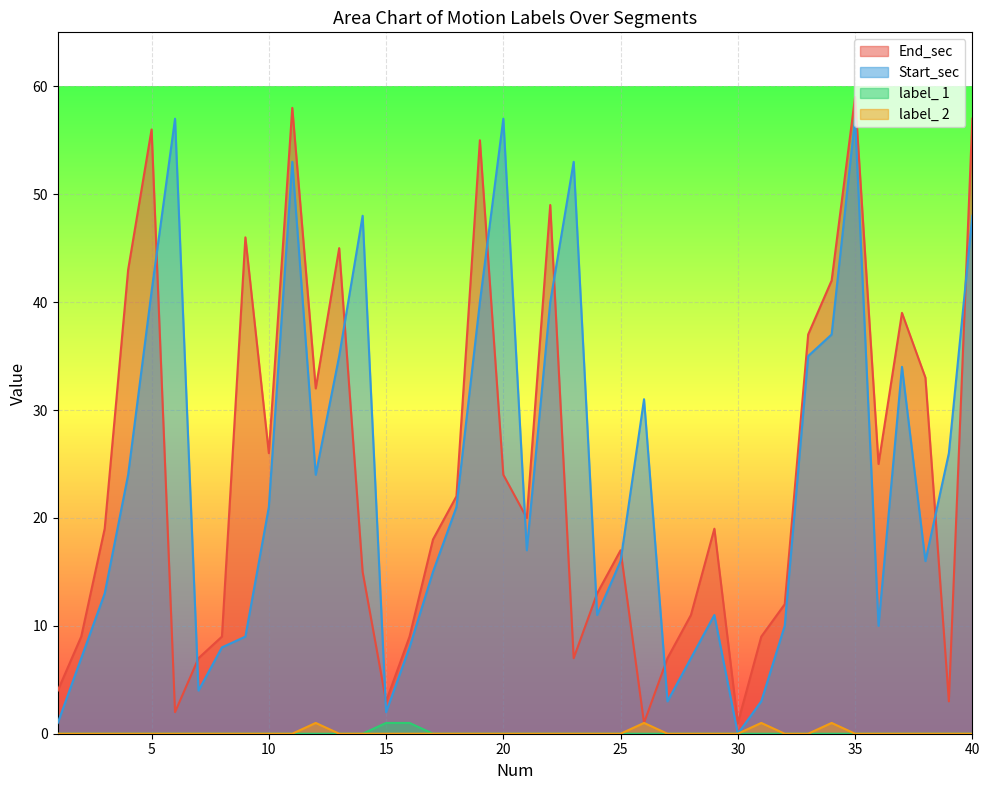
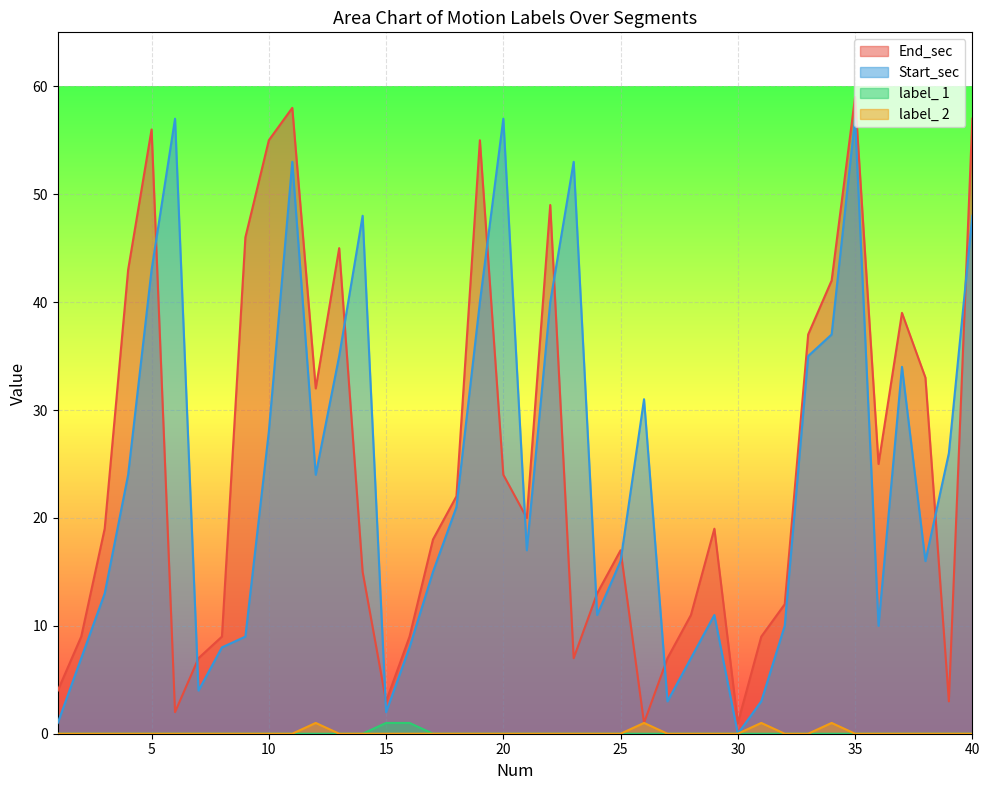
  {
    "End_sec": {
      "5": 56,
-     "10": 26,
+     "10": 55,
      "15": 3,
      "20": 24,
      "25": 17,
      "30": 1,
      "40": 57
    },
    "Start_sec": {
-     "5": 41,
-     "10": 21,
+     "5": 43,
+     "10": 28,
      "15": 2,
      "20": 57,
      "25": 16,
      "40": 48
    },
    "label_ 1": {
      "15": 1
    },
    "label_ 2": {
      "15": 0
    }
  }
